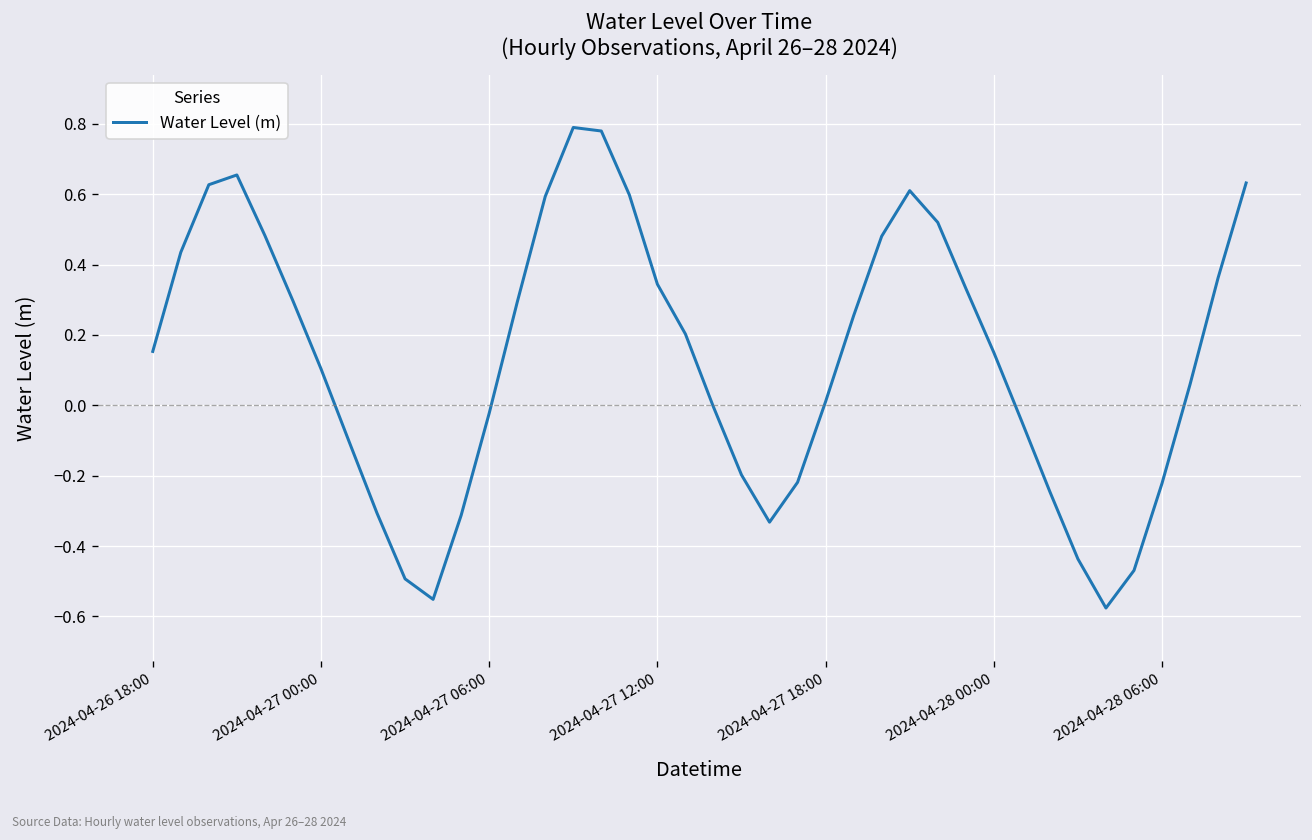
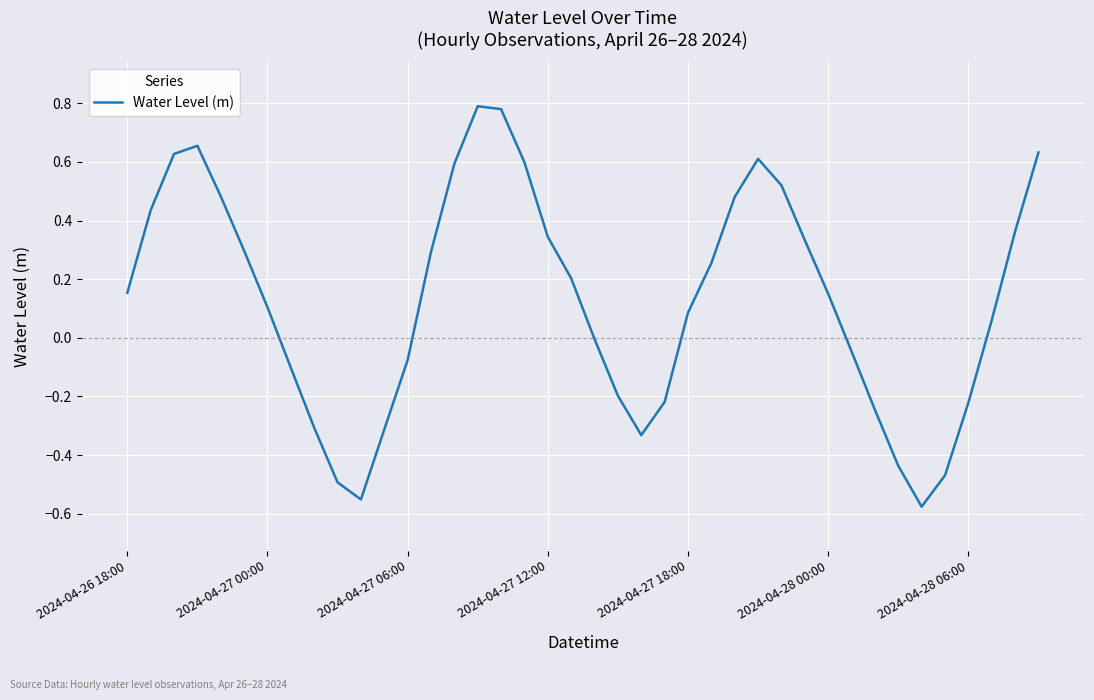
  {
    "2024-04-26 18:00": 0.15,
    "2024-04-27 00:00": 0.10,
-   "2024-04-27 06:00": -0.02,
+   "2024-04-27 06:00": -0.08,
    "2024-04-27 12:00": 0.34,
-   "2024-04-27 18:00": 0.01,
+   "2024-04-27 18:00": 0.09,
    "2024-04-28 00:00": 0.15,
    "2024-04-28 06:00": -0.22
  }
